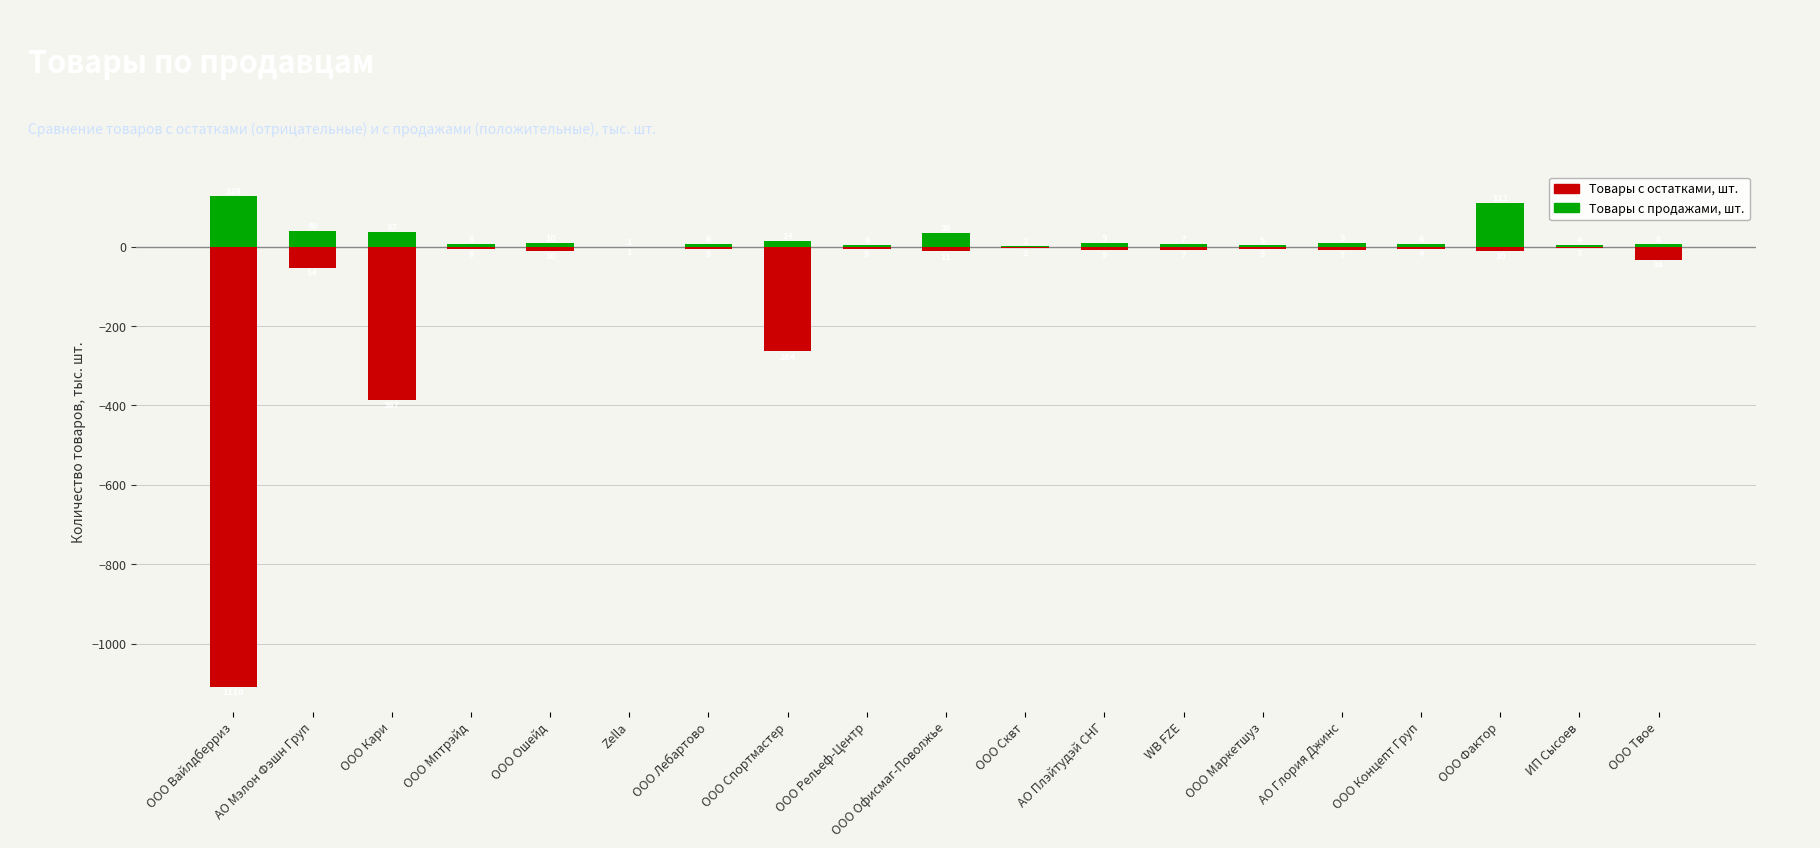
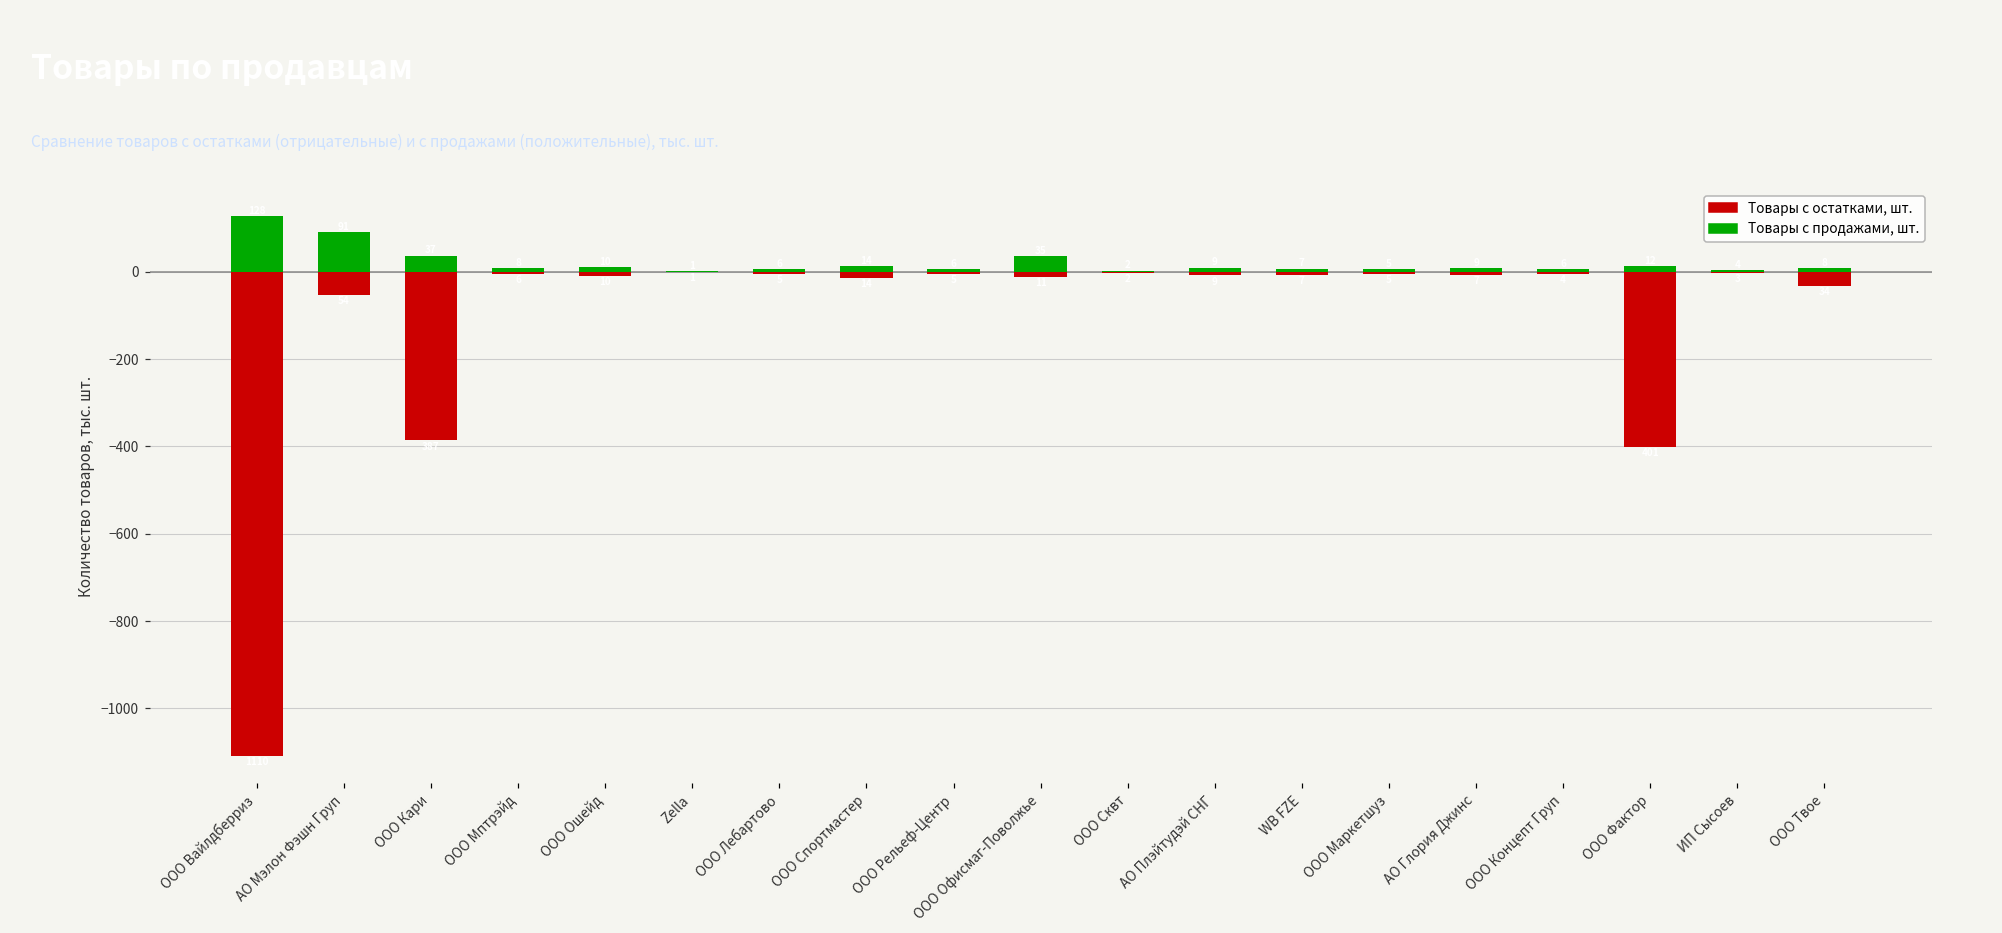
  {
    "Товары с остатками, шт.": {
      "ООО Вайлдберриз": -1110,
      "АО Мэлон Фэшн Груп": -50,
      "ООО Кари": -390,
      "ООО Ошейд": -10,
-     "ООО Спортмастер": -260,
+     "ООО Спортмастер": -10,
      "ООО Офисмаг-Поволжье": -10,
      "АО Плэйтудэй СНГ": -10,
      "WB FZE": -10,
      "АО Глория Джинс": -10,
-     "ООО Фактор": -10,
+     "ООО Фактор": -400,
      "ООО Твое": -30
    },
    "Товары с продажами, шт.": {
      "ООО Вайлдберриз": 130,
-     "АО Мэлон Фэшн Груп": 40,
+     "АО Мэлон Фэшн Груп": 90,
      "ООО Кари": 40,
      "ООО Мптрэйд": 10,
      "ООО Ошейд": 10,
      "ООО Спортмастер": 10,
      "ООО Офисмаг-Поволжье": 30,
      "АО Плэйтудэй СНГ": 10,
      "WB FZE": 10,
      "АО Глория Джинс": 10,
-     "ООО Фактор": 110,
+     "ООО Фактор": 10,
      "ООО Твое": 10
    }
  }
